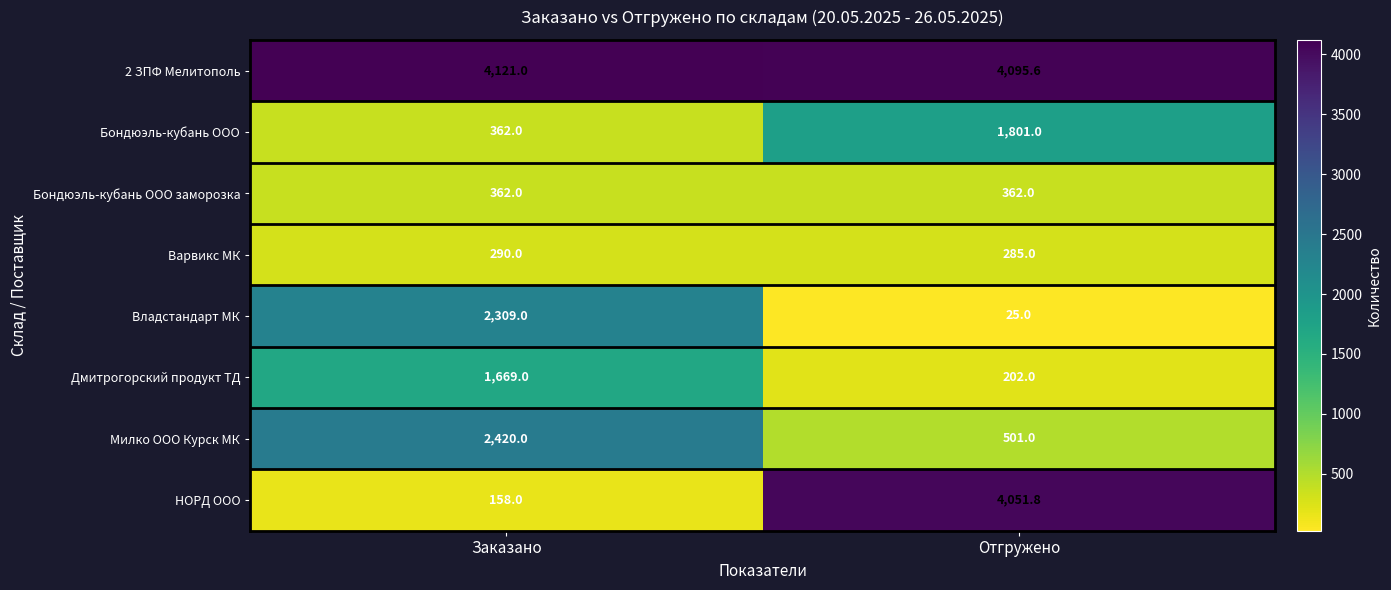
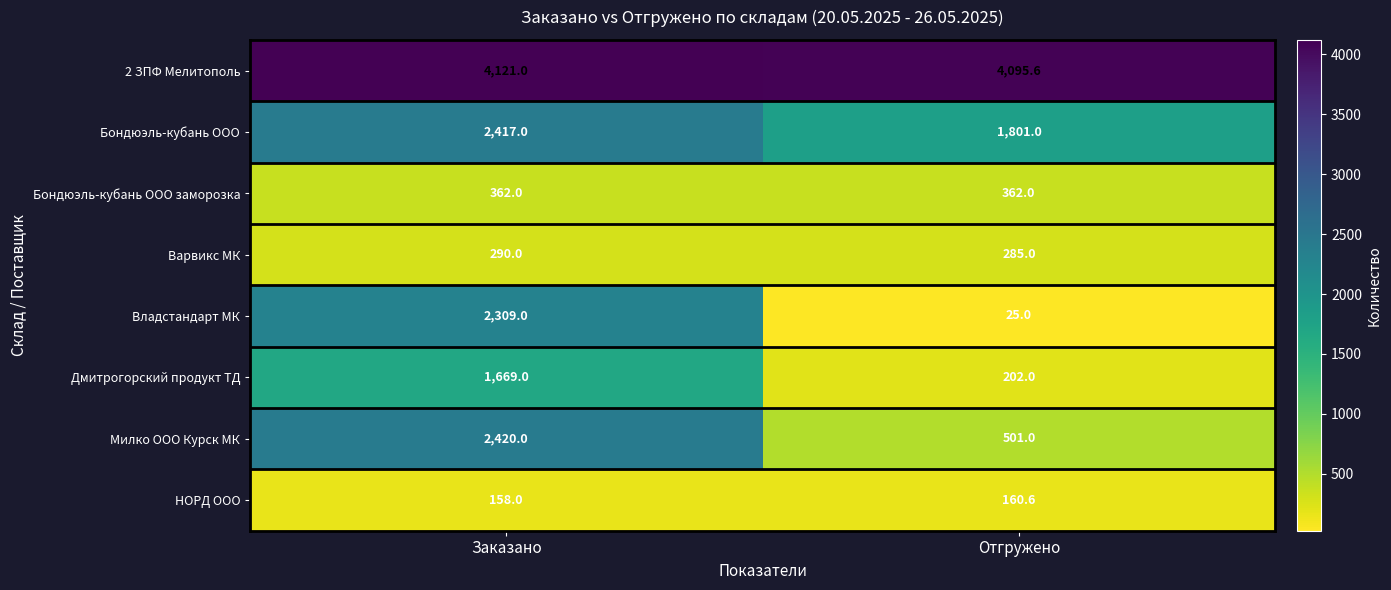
  {
    "2 ЗПФ Мелитополь": {
      "Заказано": "4,121.0",
      "Отгружено": "4,095.6"
    },
    "Бондюэль-кубань ООО": {
-     "Заказано": "362.0",
+     "Заказано": "2,417.0",
      "Отгружено": "1,801.0"
    },
    "Бондюэль-кубань ООО заморозка": {
      "Заказано": "362.0",
      "Отгружено": "362.0"
    },
    "Варвикс МК": {
      "Заказано": "290.0",
      "Отгружено": "285.0"
    },
    "Владстандарт МК": {
      "Заказано": "2,309.0",
      "Отгружено": "25.0"
    },
    "Дмитрогорский продукт ТД": {
      "Заказано": "1,669.0",
      "Отгружено": "202.0"
    },
    "Милко ООО Курск МК": {
      "Заказано": "2,420.0",
      "Отгружено": "501.0"
    },
    "НОРД ООО": {
      "Заказано": "158.0",
-     "Отгружено": "4,051.8"
+     "Отгружено": "160.6"
    }
  }
